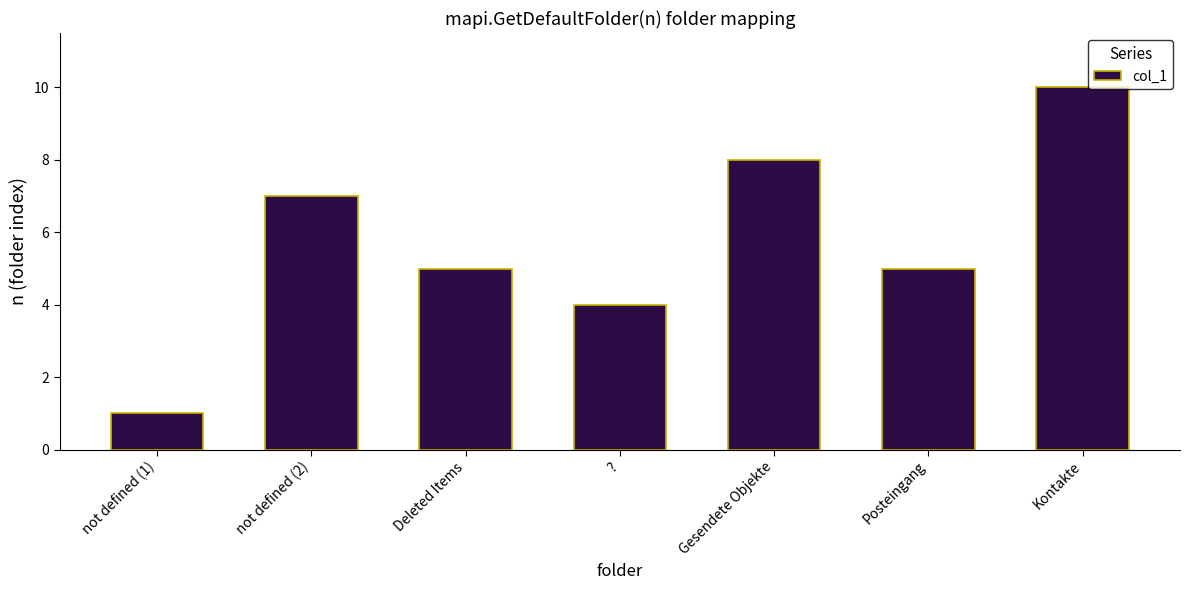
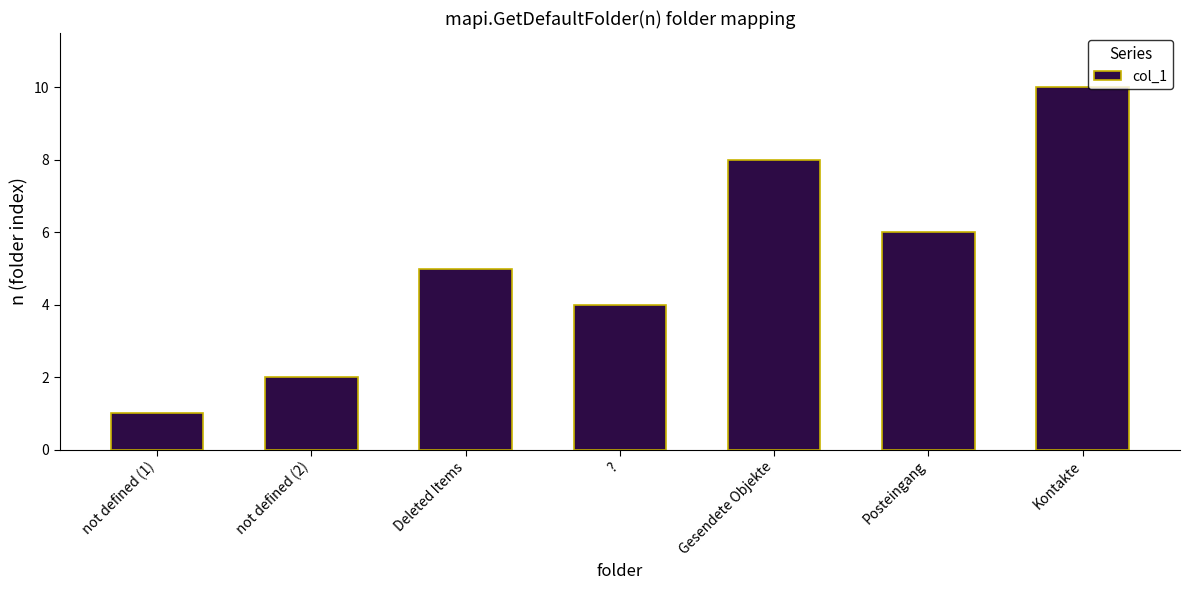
  {
    "not defined (1)": 1,
-   "not defined (2)": 7,
+   "not defined (2)": 2,
    "Deleted Items": 5,
    "?": 4,
    "Gesendete Objekte": 8,
-   "Posteingang": 5,
+   "Posteingang": 6,
    "Kontakte": 10
  }
